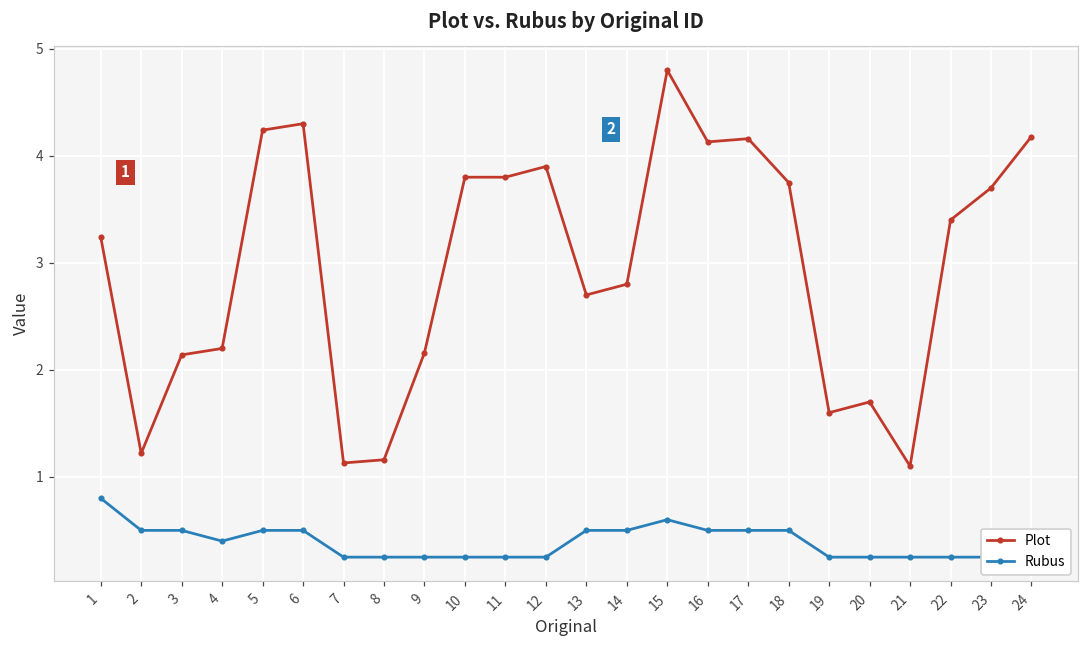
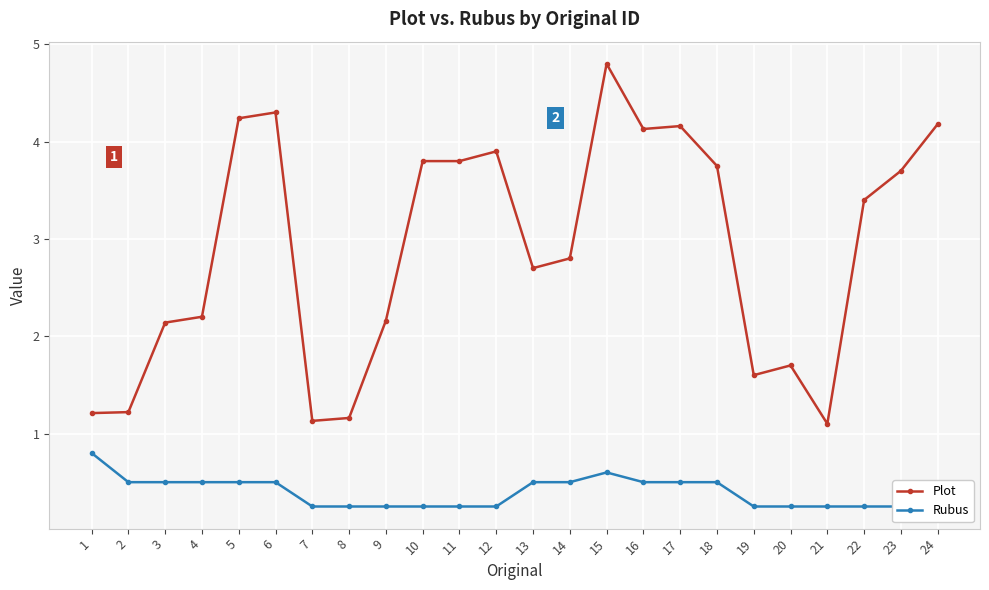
  {
    "Plot": {
-     "1": 3.2,
+     "1": 1.2,
      "2": 1.2,
      "3": 2.1,
      "4": 2.2,
      "5": 4.2,
      "6": 4.3,
      "7": 1.1,
      "8": 1.2,
      "9": 2.2,
      "10": 3.8,
      "11": 3.8,
      "12": 3.9,
      "13": 2.7,
      "14": 2.8,
      "15": 4.8,
      "16": 4.1,
      "17": 4.2,
      "18": 3.8,
      "19": 1.6,
      "20": 1.7,
      "21": 1.1,
      "22": 3.4,
      "23": 3.7,
      "24": 4.2
    },
    "Rubus": {
      "1": 0.8,
      "2": 0.5,
      "3": 0.5,
-     "4": 0.4,
+     "4": 0.5,
      "5": 0.5,
      "6": 0.5,
      "7": 0.3,
      "8": 0.3,
      "9": 0.3,
      "10": 0.3,
      "11": 0.3,
      "12": 0.3,
      "13": 0.5,
      "14": 0.5,
      "15": 0.6,
      "16": 0.5,
      "17": 0.5,
      "18": 0.5,
      "19": 0.3,
      "20": 0.3,
      "21": 0.3,
      "22": 0.3
    }
  }
